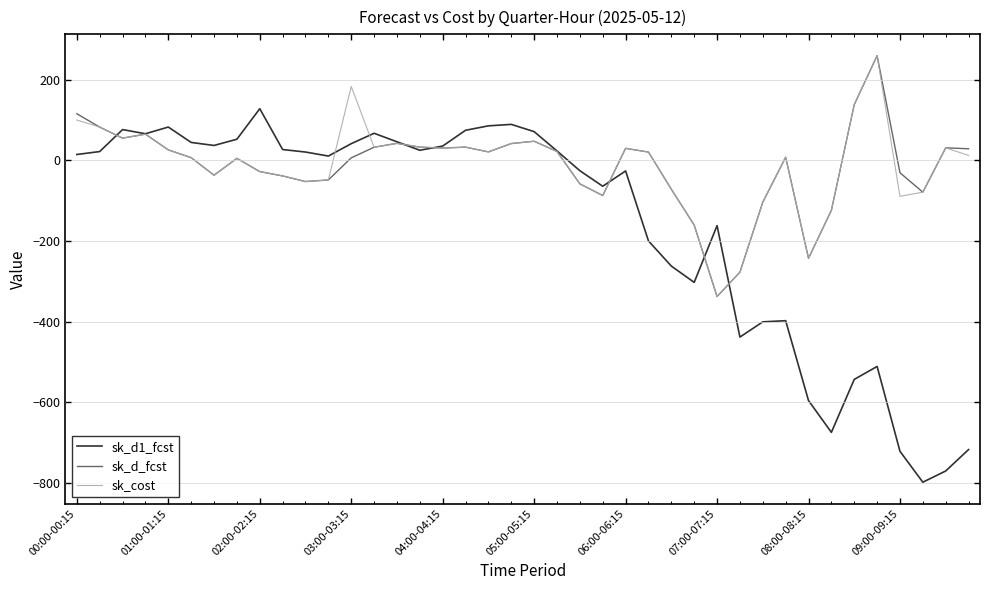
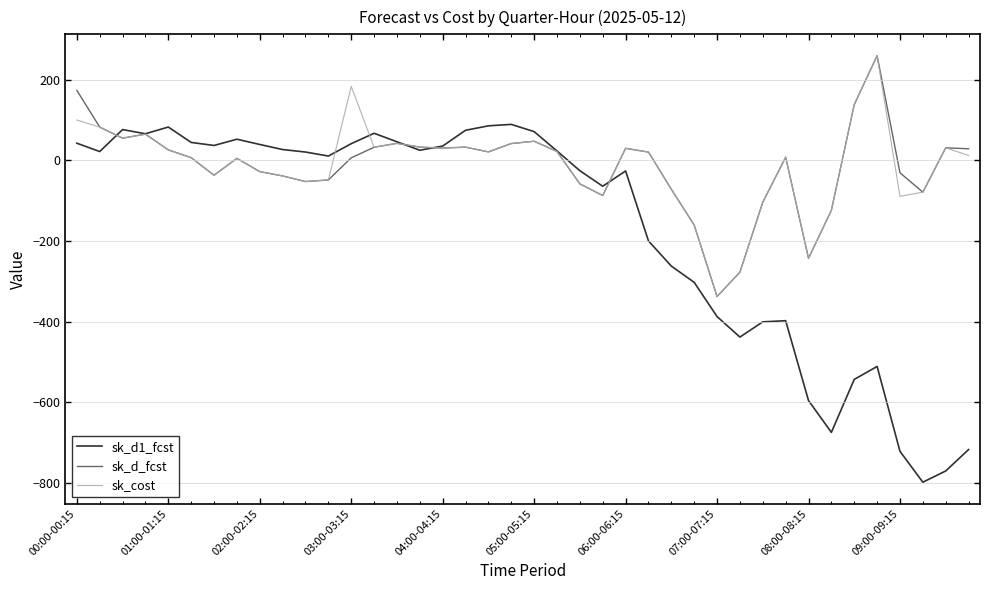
  {
    "sk_d1_fcst": {
-     "00:00-00:15": 10,
+     "00:00-00:15": 40,
      "01:00-01:15": 80,
-     "02:00-02:15": 130,
+     "02:00-02:15": 40,
      "03:00-03:15": 40,
      "05:00-05:15": 70,
      "06:00-06:15": -30,
-     "07:00-07:15": -160,
+     "07:00-07:15": -390,
      "08:00-08:15": -600,
      "09:00-09:15": -720
    },
    "sk_d_fcst": {
-     "00:00-00:15": 120,
+     "00:00-00:15": 170,
      "03:00-03:15": 10,
      "09:00-09:15": -30
    },
    "sk_cost": {
      "00:00-00:15": 100,
      "03:00-03:15": 180,
      "09:00-09:15": -90
    }
  }
